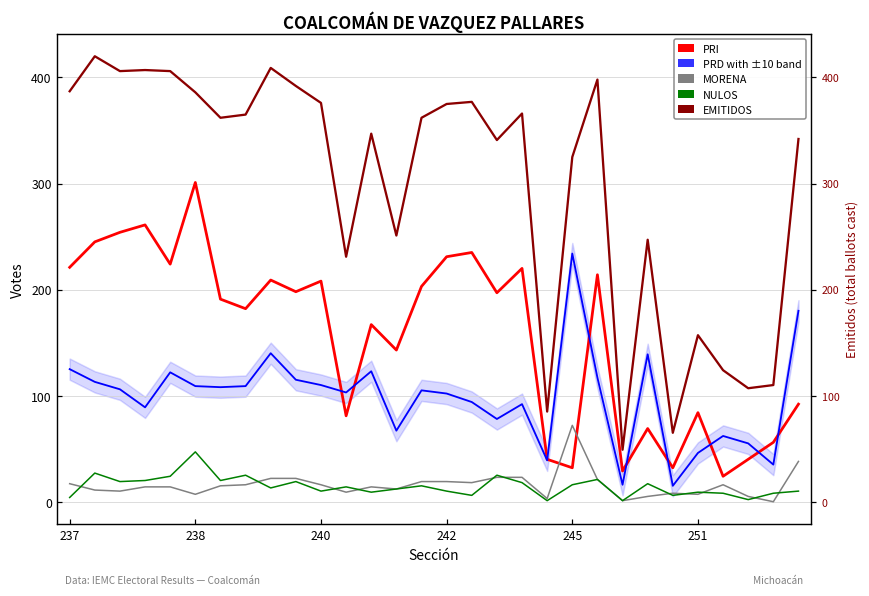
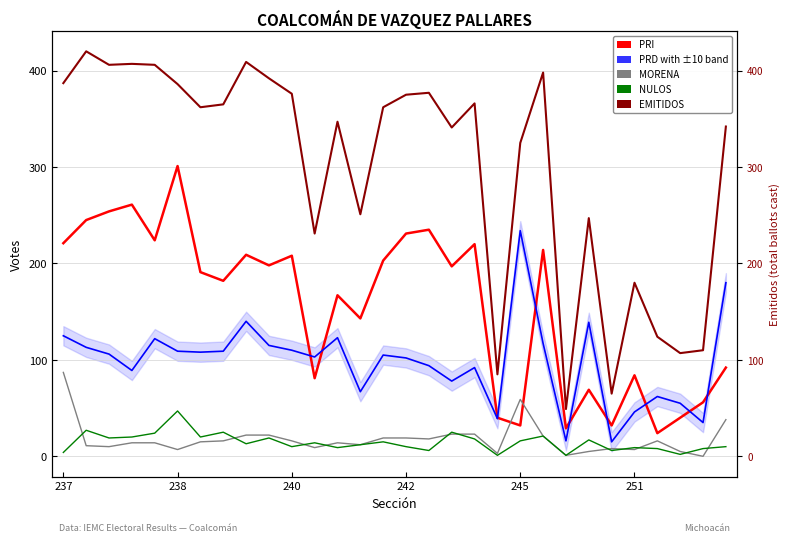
  {
    "PRI": {
      "237": 220,
      "238": 300,
      "240": 210,
      "242": 230,
      "245": 30,
      "251": 80
    },
    "MORENA": {
-     "237": 20,
+     "237": 90,
      "238": 10,
      "240": 20,
      "242": 20,
-     "245": 70
+     "245": 60
    },
    "NULOS": {
      "237": 0,
      "238": 50,
      "240": 10,
      "242": 10,
      "245": 20
    },
    "EMITIDOS": {
      "237": 390,
      "238": 390,
      "240": 380,
      "242": 380,
      "245": 330,
-     "251": 160
+     "251": 180
    }
  }
